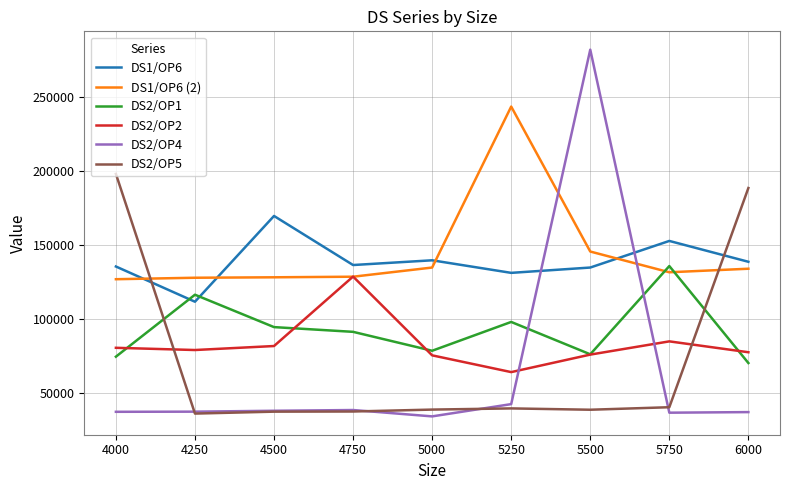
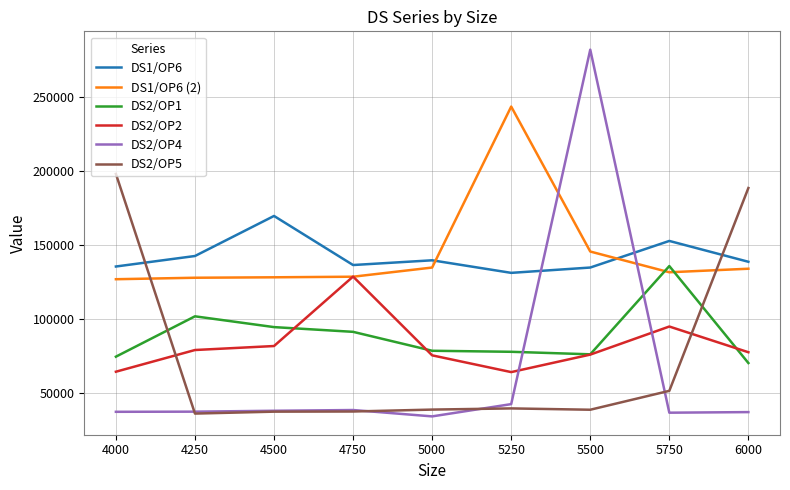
  {
    "DS1/OP6": {
      "4000": 135000,
-     "4250": 112000,
+     "4250": 143000,
      "4500": 170000,
      "4750": 136000,
      "5000": 140000,
      "5250": 131000,
      "5500": 135000,
      "5750": 153000,
      "6000": 139000
    },
    "DS1/OP6 (2)": {
      "4000": 127000,
      "4250": 128000,
      "4500": 128000,
      "5000": 135000,
      "5250": 244000,
      "5500": 146000,
      "5750": 132000,
      "6000": 134000
    },
    "DS2/OP1": {
      "4000": 74000,
-     "4250": 116000,
+     "4250": 102000,
      "4500": 94000,
      "4750": 91000,
      "5000": 78000,
-     "5250": 98000,
+     "5250": 78000,
      "5750": 136000,
      "6000": 70000
    },
    "DS2/OP2": {
-     "4000": 80000,
+     "4000": 64000,
      "4250": 79000,
      "4500": 82000,
      "5000": 75000,
      "5250": 64000,
-     "5750": 85000,
+     "5750": 95000,
      "6000": 77000
    },
    "DS2/OP4": {
      "4000": 37000,
      "5000": 34000,
      "5250": 42000,
      "5500": 282000,
      "5750": 37000,
      "6000": 37000
    },
    "DS2/OP5": {
      "5000": 39000,
      "5250": 39000,
      "5500": 39000,
-     "5750": 40000,
+     "5750": 51000,
      "6000": 189000
    }
  }
